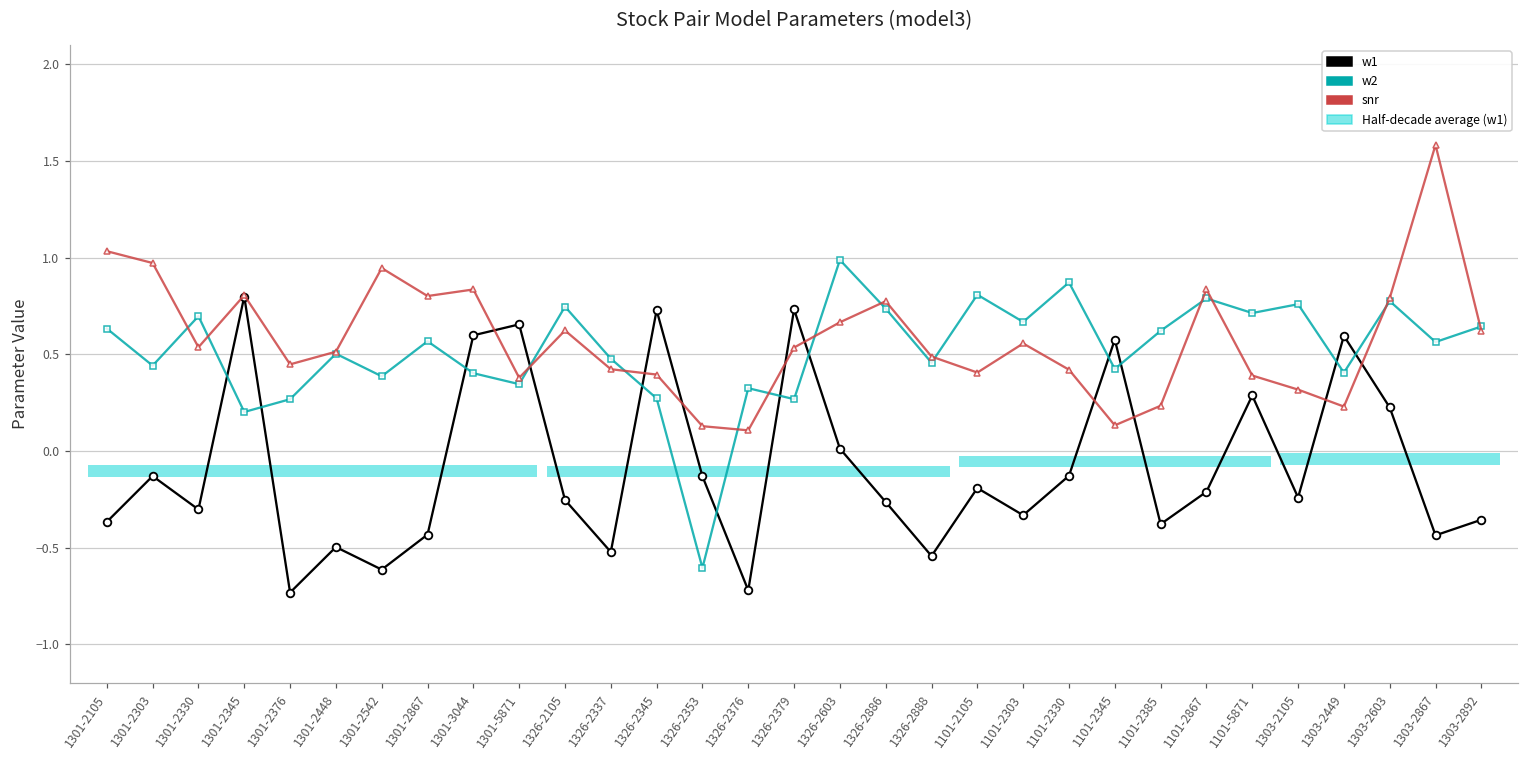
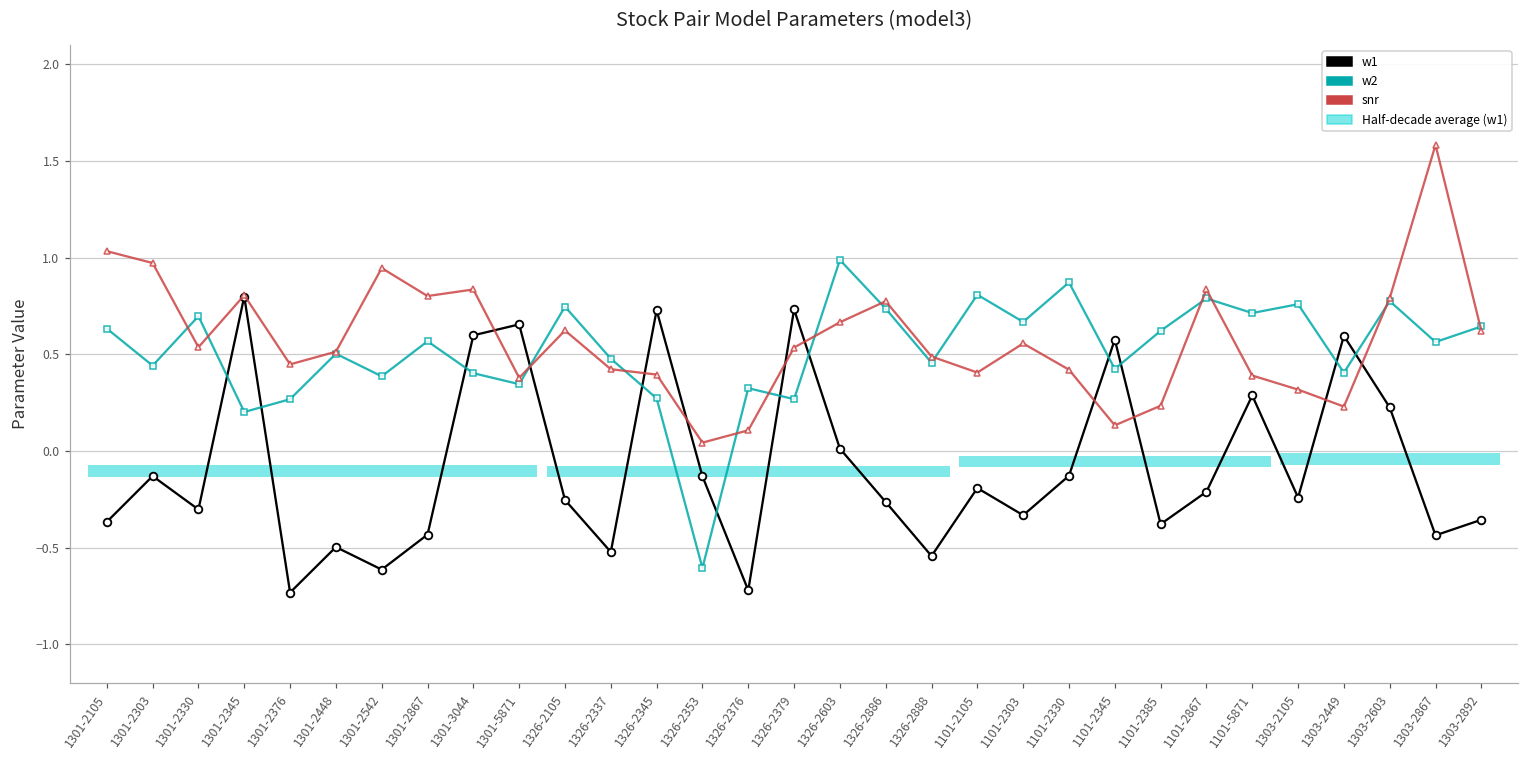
  {
    "w1": {
      "1301-2105": -0.37,
      "1301-2303": -0.13,
      "1301-2330": -0.30,
      "1301-2376": -0.73,
      "1301-2448": -0.50,
      "1301-2542": -0.61,
      "1301-2867": -0.43,
      "1301-3044": 0.60,
      "1301-5871": 0.65,
      "1326-2105": -0.25,
      "1326-2337": -0.52,
      "1326-2345": 0.73,
      "1326-2353": -0.13,
      "1326-2376": -0.72,
      "1326-2379": 0.73,
      "1326-2603": 0.01,
      "1326-2886": -0.26,
      "1326-2888": -0.54,
      "1101-2105": -0.19,
      "1101-2303": -0.33,
      "1101-2330": -0.13,
      "1101-2345": 0.58,
      "1101-2385": -0.38,
      "1101-2867": -0.21,
      "1101-5871": 0.29,
      "1303-2105": -0.24,
      "1303-2449": 0.60,
      "1303-2603": 0.23,
      "1303-2867": -0.44,
      "1303-2892": -0.36
    },
    "snr": {
      "1301-2105": 1.03,
      "1301-2303": 0.97,
      "1301-2330": 0.54,
      "1301-2376": 0.45,
      "1301-2542": 0.95,
      "1301-2867": 0.80,
      "1301-3044": 0.84,
      "1301-5871": 0.38,
      "1326-2105": 0.62,
      "1326-2337": 0.42,
      "1326-2345": 0.40,
-     "1326-2353": 0.13,
+     "1326-2353": 0.04,
      "1326-2376": 0.11,
      "1326-2379": 0.53,
      "1326-2603": 0.67,
      "1326-2886": 0.77,
      "1326-2888": 0.49,
      "1101-2105": 0.41,
      "1101-2303": 0.56,
      "1101-2330": 0.42,
      "1101-2345": 0.13,
      "1101-2385": 0.23,
      "1101-2867": 0.84,
      "1101-5871": 0.39,
      "1303-2105": 0.32,
      "1303-2449": 0.23,
      "1303-2603": 0.79,
      "1303-2867": 1.58,
      "1303-2892": 0.62
    }
  }
